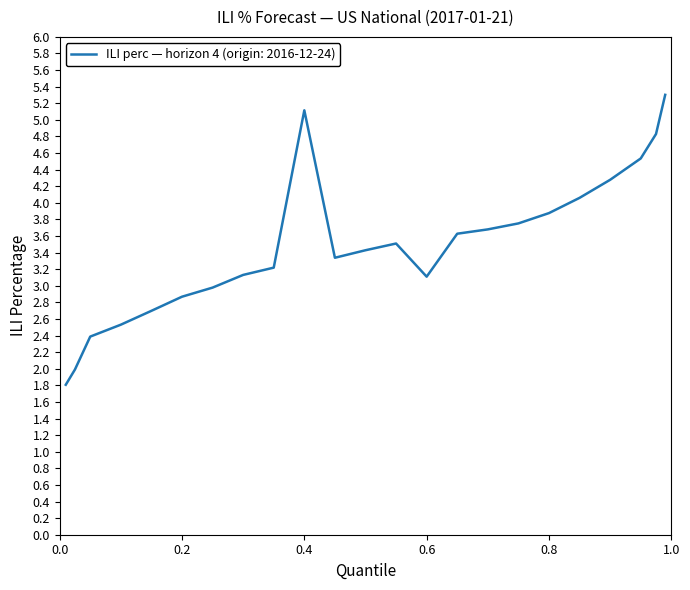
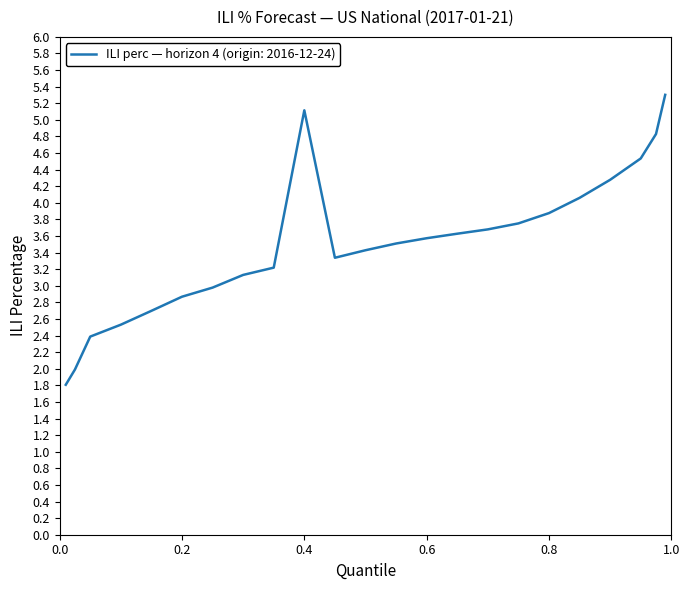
  {
    "0.2": 2.9,
    "0.4": 5.1,
-   "0.6": 3.1,
+   "0.6": 3.6,
    "0.8": 3.9
  }
